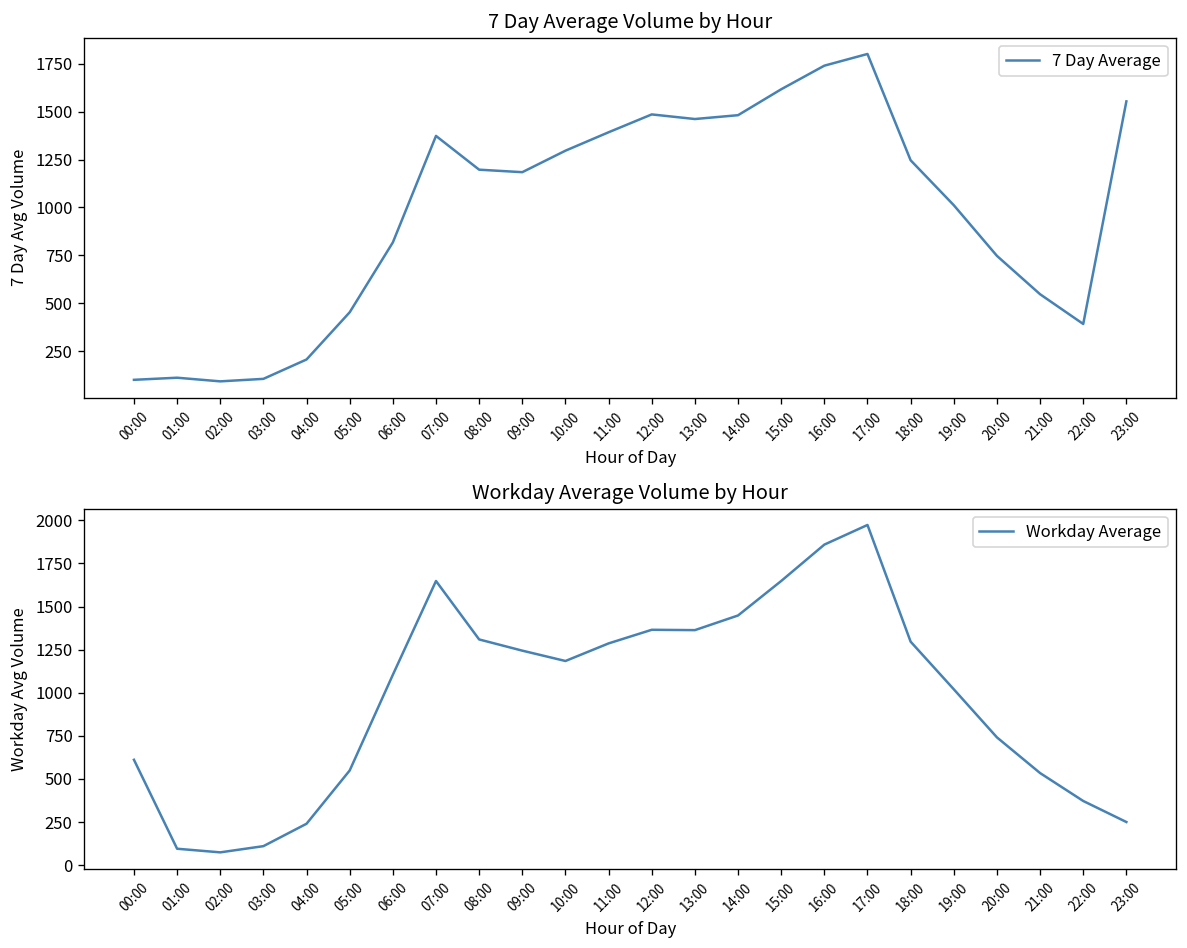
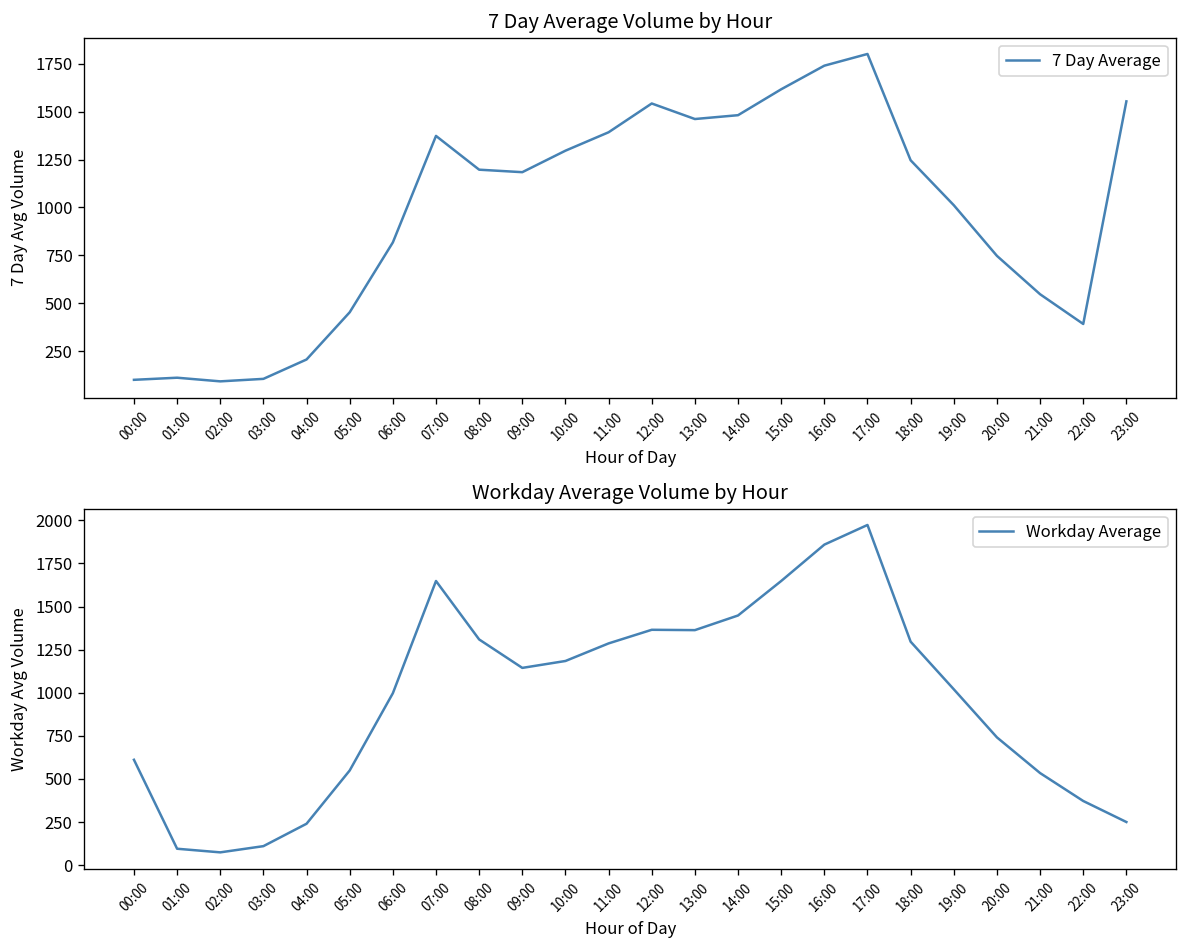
  {
    "7 Day Average Volume by Hour": {
      "00:00": 100,
      "01:00": 110,
      "02:00": 90,
      "03:00": 110,
      "04:00": 210,
      "05:00": 450,
      "06:00": 820,
      "07:00": 1370,
      "08:00": 1200,
      "09:00": 1180,
      "10:00": 1300,
      "11:00": 1390,
-     "12:00": 1490,
+     "12:00": 1540,
      "13:00": 1460,
      "14:00": 1480,
      "15:00": 1620,
      "16:00": 1740,
      "17:00": 1800,
      "18:00": 1250,
      "19:00": 1010,
      "20:00": 750,
      "21:00": 550,
      "22:00": 390,
      "23:00": 1550
    },
    "Workday Average Volume by Hour": {
      "00:00": 610,
      "01:00": 100,
      "02:00": 70,
      "03:00": 110,
      "04:00": 240,
      "05:00": 550,
-     "06:00": 1100,
+     "06:00": 1000,
      "07:00": 1650,
      "08:00": 1310,
-     "09:00": 1240,
+     "09:00": 1140,
      "10:00": 1180,
      "11:00": 1290,
      "12:00": 1370,
      "13:00": 1360,
      "14:00": 1450,
      "15:00": 1650,
      "16:00": 1860,
      "17:00": 1970,
      "18:00": 1300,
      "19:00": 1020,
      "20:00": 740,
      "21:00": 530,
      "22:00": 370,
      "23:00": 250
    }
  }
